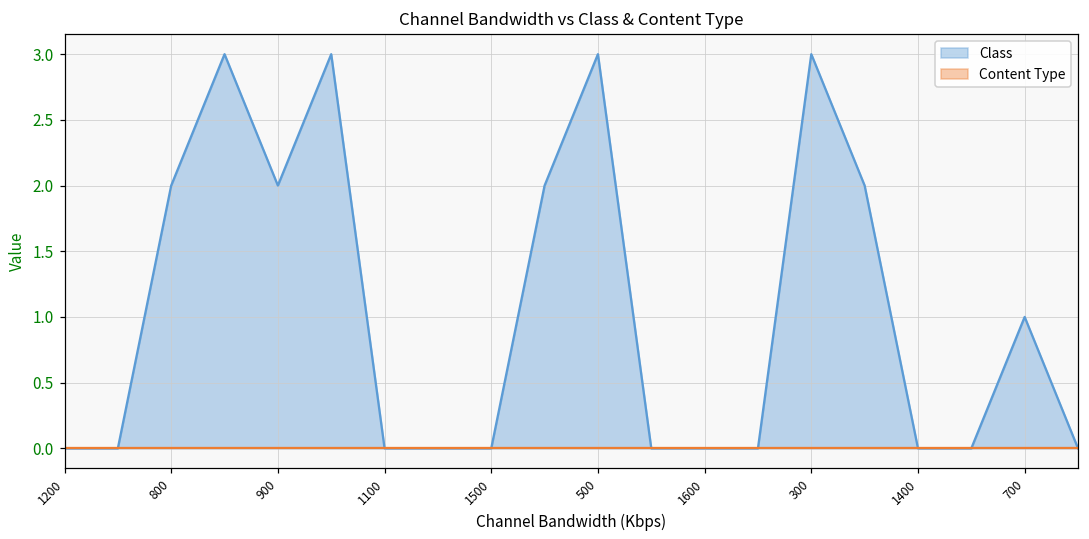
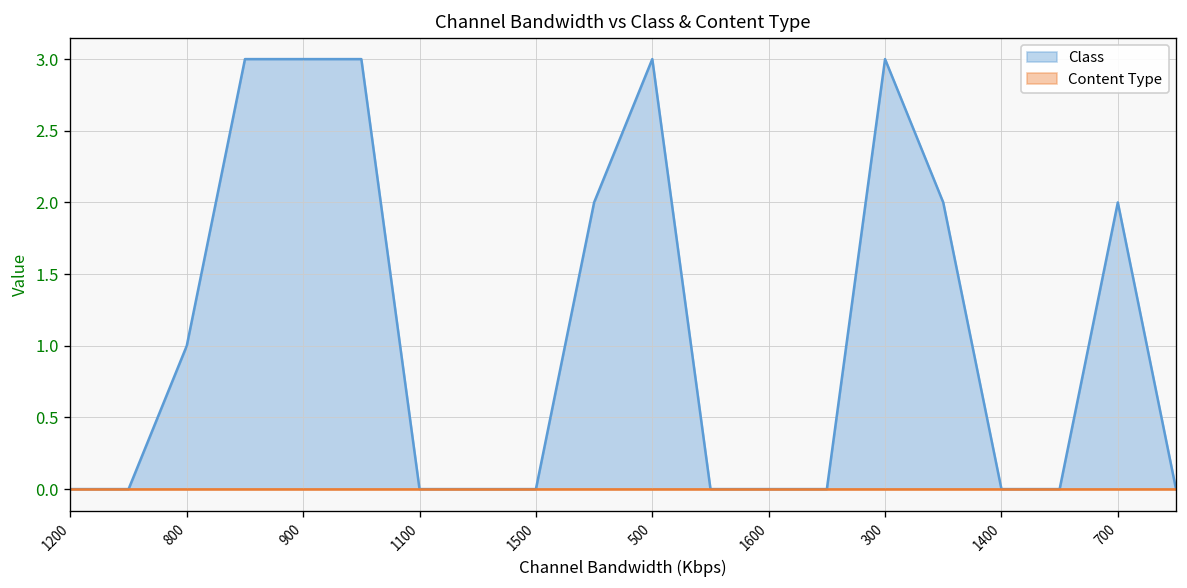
  {
    "Class": {
-     "800": 2,
-     "900": 2,
+     "800": 1,
+     "900": 3,
      "500": 3,
      "300": 3,
-     "700": 1
+     "700": 2
    },
    "Content Type": {
      "800": 0,
      "900": 0,
      "500": 0,
      "300": 0,
      "700": 0
    }
  }
